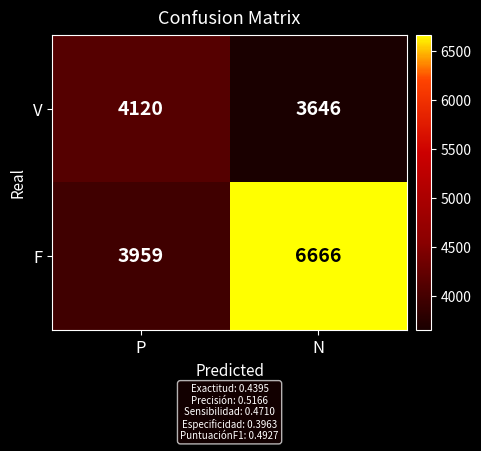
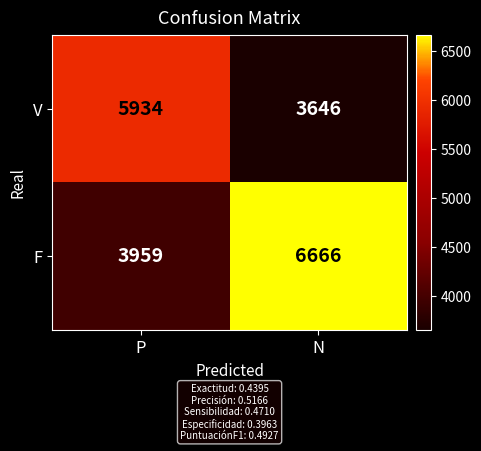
  {
    "V": {
-     "P": 4120,
+     "P": 5934,
      "N": 3646
    },
    "F": {
      "P": 3959,
      "N": 6666
    }
  }
